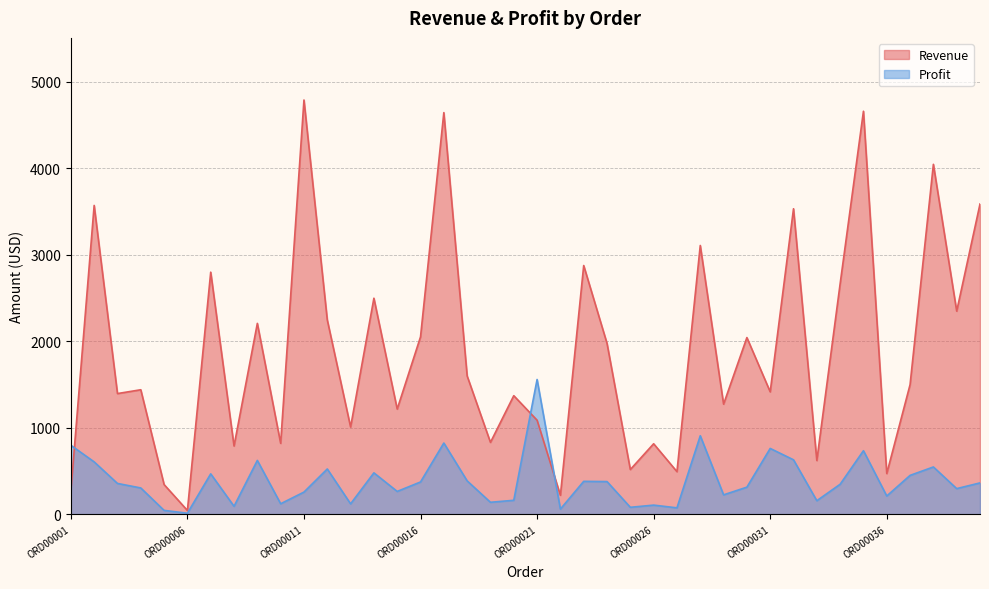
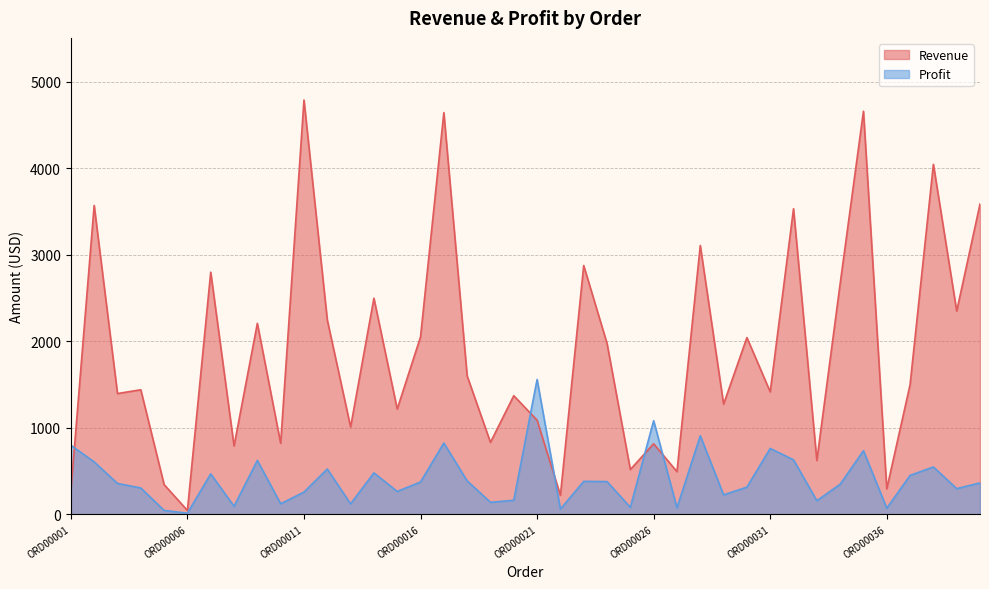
  {
    "Revenue": {
      "ORD00001": 300,
      "ORD00006": 0,
      "ORD00011": 4800,
      "ORD00016": 2100,
      "ORD00021": 1100,
      "ORD00026": 800,
      "ORD00031": 1400,
-     "ORD00036": 500
+     "ORD00036": 300
    },
    "Profit": {
      "ORD00001": 800,
      "ORD00006": 0,
      "ORD00011": 300,
      "ORD00016": 400,
      "ORD00021": 1600,
-     "ORD00026": 100,
+     "ORD00026": 1100,
      "ORD00031": 800,
-     "ORD00036": 200
+     "ORD00036": 100
    }
  }
